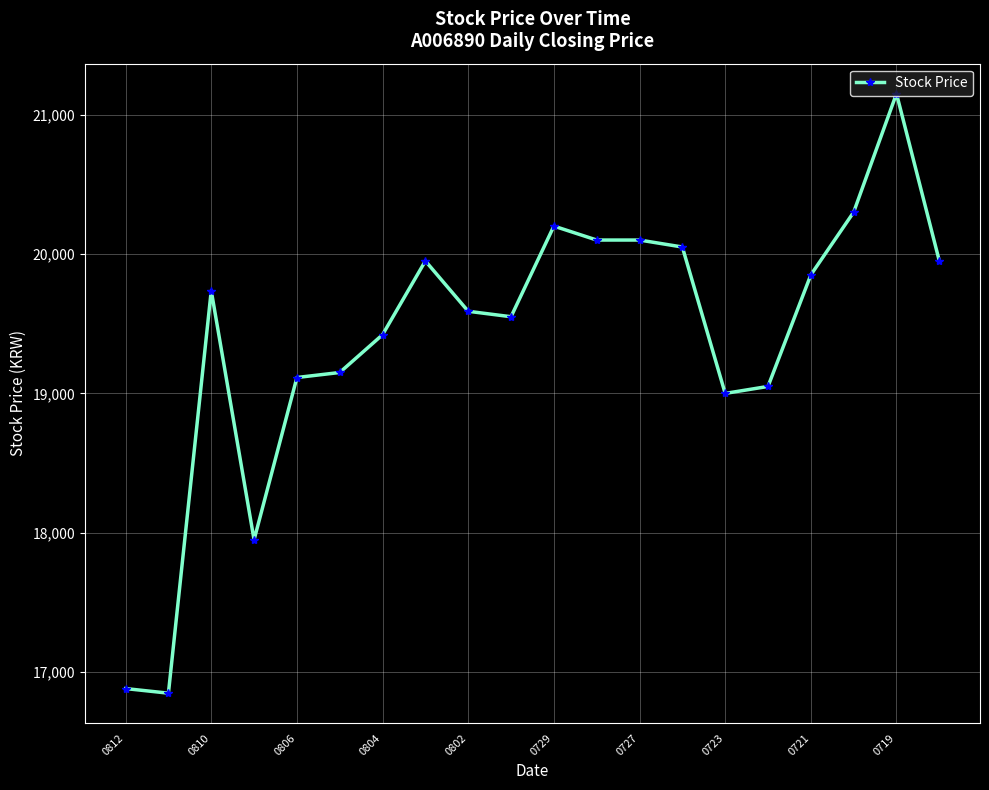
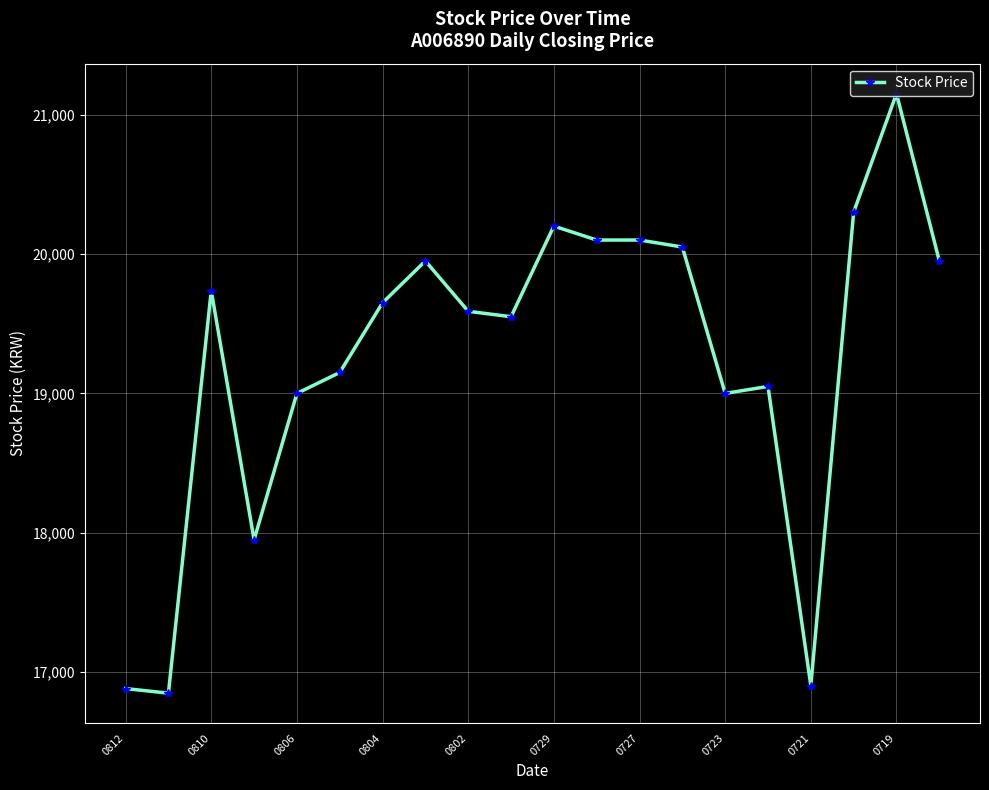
  {
    "0812": "16,880",
    "0810": "19,740",
-   "0806": "19,110",
-   "0804": "19,420",
+   "0806": "19,000",
+   "0804": "19,650",
    "0802": "19,590",
    "0729": "20,200",
    "0727": "20,100",
    "0723": "19,000",
-   "0721": "19,850"
+   "0721": "16,900"
  }
